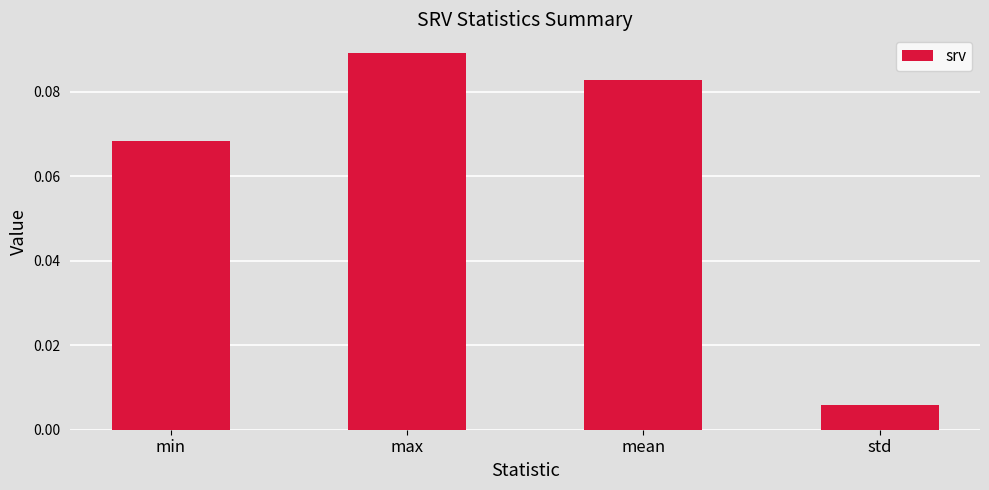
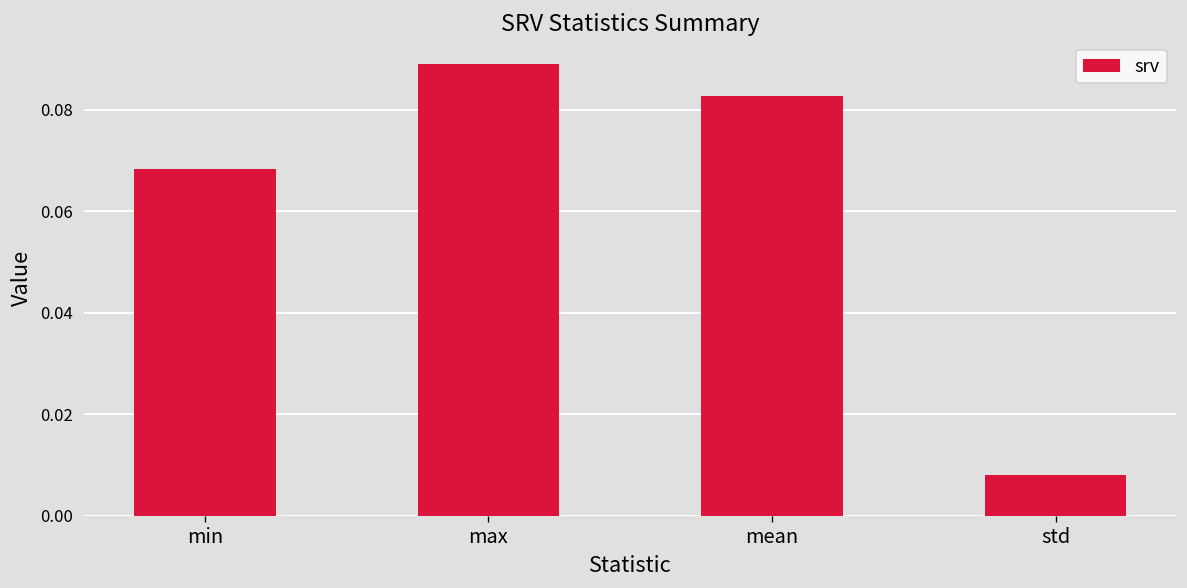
  {
    "min": 0.068,
    "max": 0.089,
    "mean": 0.083,
-   "std": 0.006
+   "std": 0.008
  }
